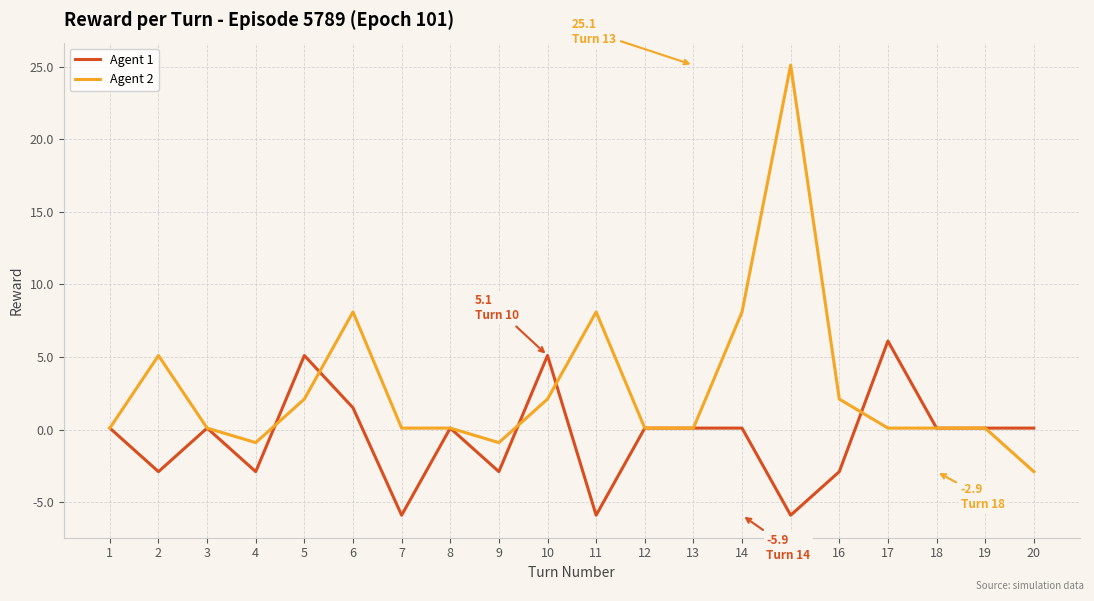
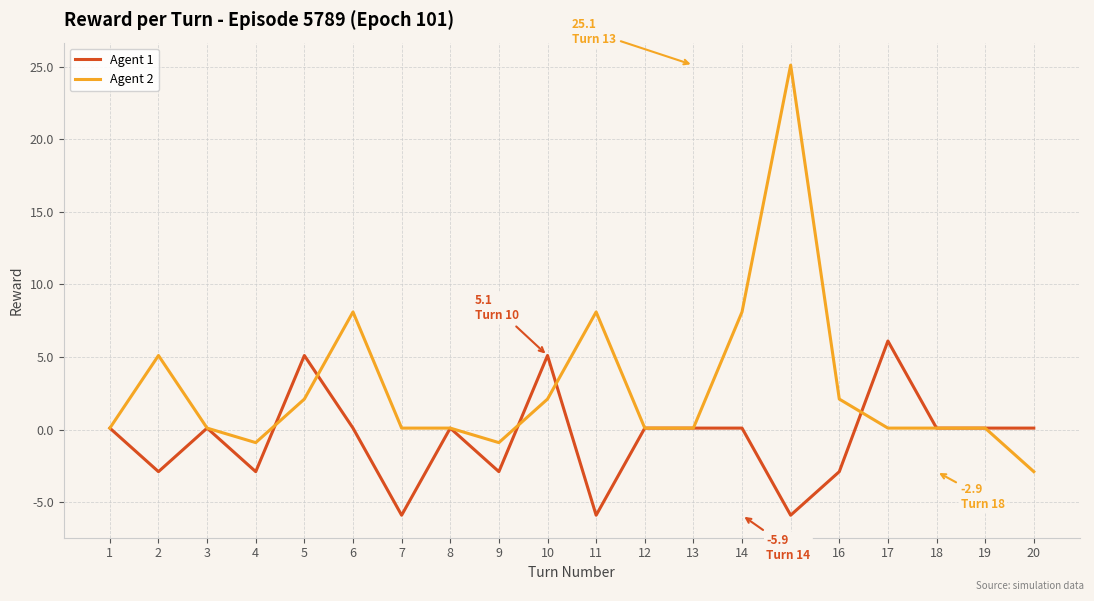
  {
    "Agent 1": {
      "2": -2.9,
      "4": -2.9,
      "5": 5.1,
-     "6": 1.5,
+     "6": 0.1,
      "7": -5.9,
      "9": -2.9,
      "11": -5.9,
      "14": 0.1,
      "16": -2.9,
      "17": 6.1,
      "20": 0.1
    },
    "Agent 2": {
      "2": 5.1,
      "4": -0.9,
      "5": 2.1,
      "6": 8.1,
      "7": 0.1,
      "9": -0.9,
      "10": 2.1,
      "11": 8.1,
      "14": 8.1,
      "15": 25.1,
      "16": 2.1,
      "17": 0.1,
      "20": -2.9
    }
  }
